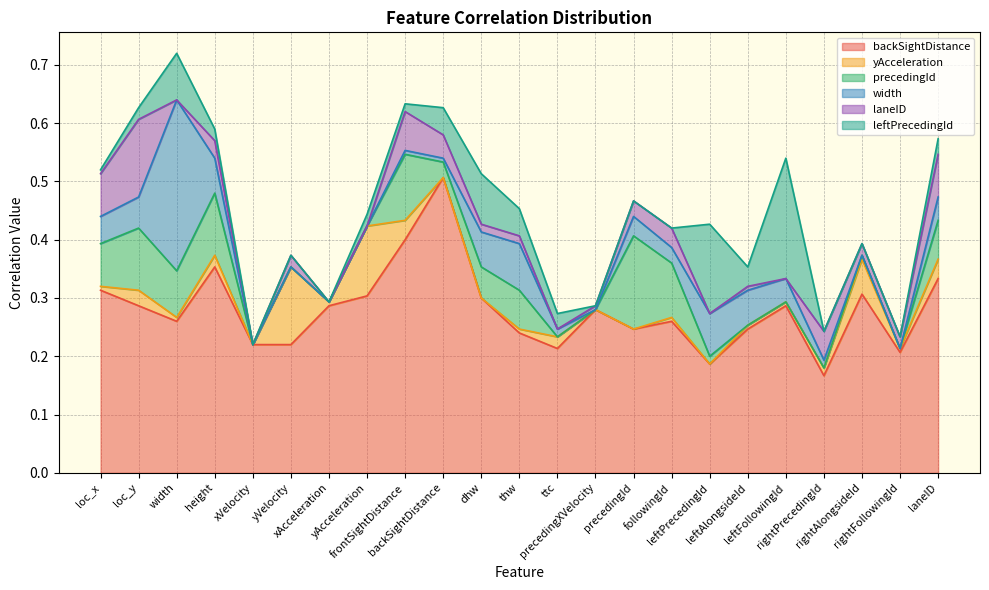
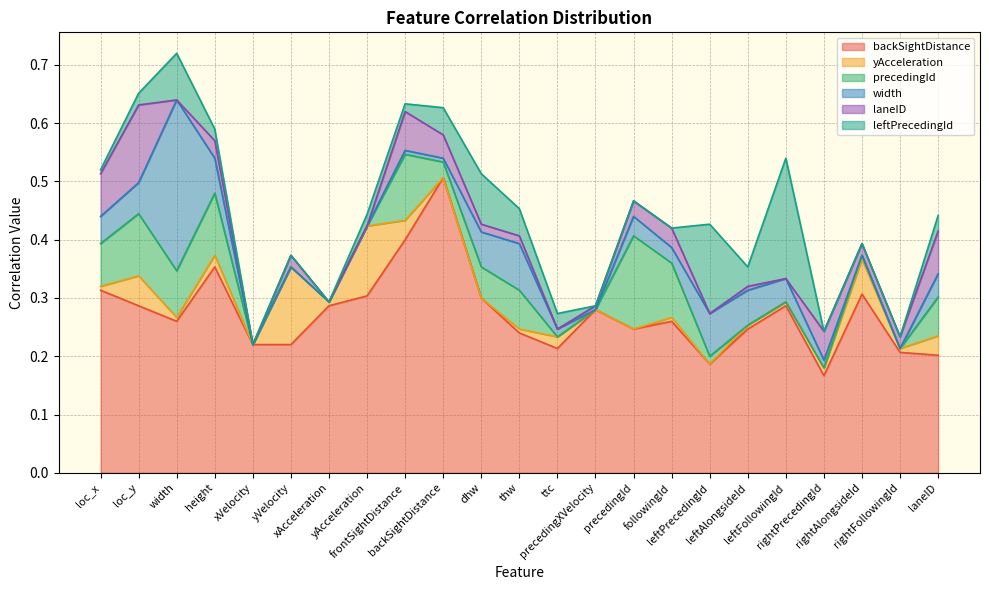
  {
    "backSightDistance": {
      "loc_x": 0.31,
      "loc_y": 0.29,
      "width": 0.26,
      "height": 0.35,
      "yVelocity": 0.22,
      "xAcceleration": 0.29,
      "yAcceleration": 0.30,
      "frontSightDistance": 0.40,
      "thw": 0.24,
      "ttc": 0.21,
      "followingId": 0.26,
      "leftAlongsideId": 0.25,
      "leftFollowingId": 0.29,
      "rightPrecedingId": 0.17,
      "rightAlongsideId": 0.31,
      "rightFollowingId": 0.21,
-     "laneID": 0.33
+     "laneID": 0.20
    },
    "yAcceleration": {
      "loc_x": 0.01,
-     "loc_y": 0.03,
+     "loc_y": 0.05,
      "width": 0.01,
      "height": 0.02,
      "frontSightDistance": 0.03,
      "thw": 0.01,
      "followingId": 0.01,
      "rightAlongsideId": 0.06,
      "laneID": 0.03
    },
    "laneID": {
      "loc_x": 0.07,
      "loc_y": 0.13,
      "height": 0.03,
      "frontSightDistance": 0.07,
      "backSightDistance": 0.04,
      "dhw": 0.01,
      "thw": 0.01,
      "leftAlongsideId": 0.01,
      "laneID": 0.07
    }
  }
